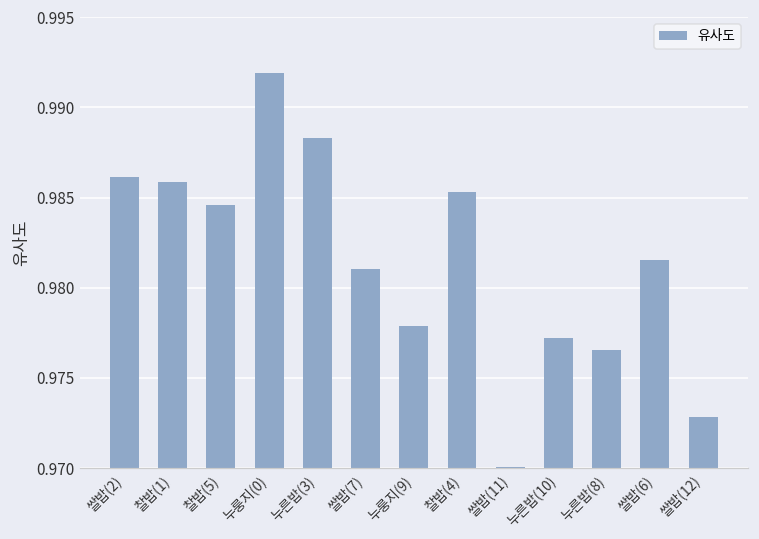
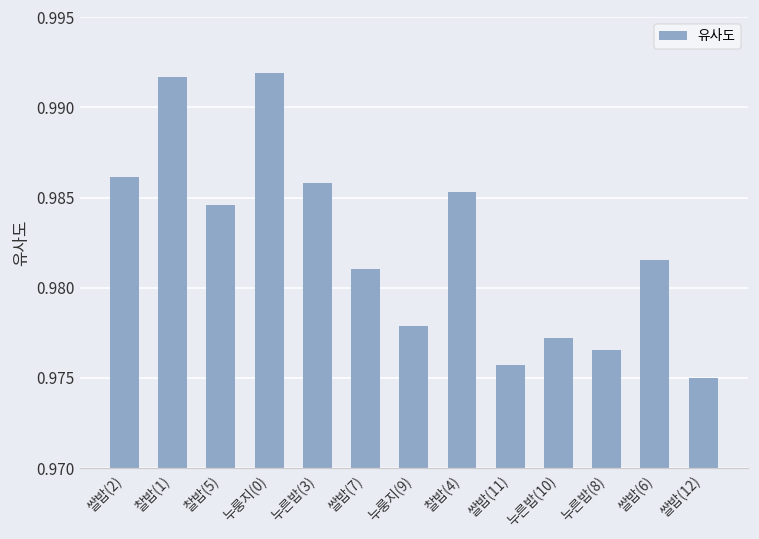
  {
    "쌀밥(2)": 0.9861,
-   "찰밥(1)": 0.9858,
+   "찰밥(1)": 0.9917,
    "찰밥(5)": 0.9846,
    "누룽지(0)": 0.9919,
-   "누른밥(3)": 0.9883,
+   "누른밥(3)": 0.9858,
    "쌀밥(7)": 0.9810,
    "누룽지(9)": 0.9779,
    "찰밥(4)": 0.9853,
-   "쌀밥(11)": 0.9701,
+   "쌀밥(11)": 0.9757,
    "누른밥(10)": 0.9772,
    "누른밥(8)": 0.9766,
    "쌀밥(6)": 0.9815,
-   "쌀밥(12)": 0.9728
+   "쌀밥(12)": 0.9750
  }
